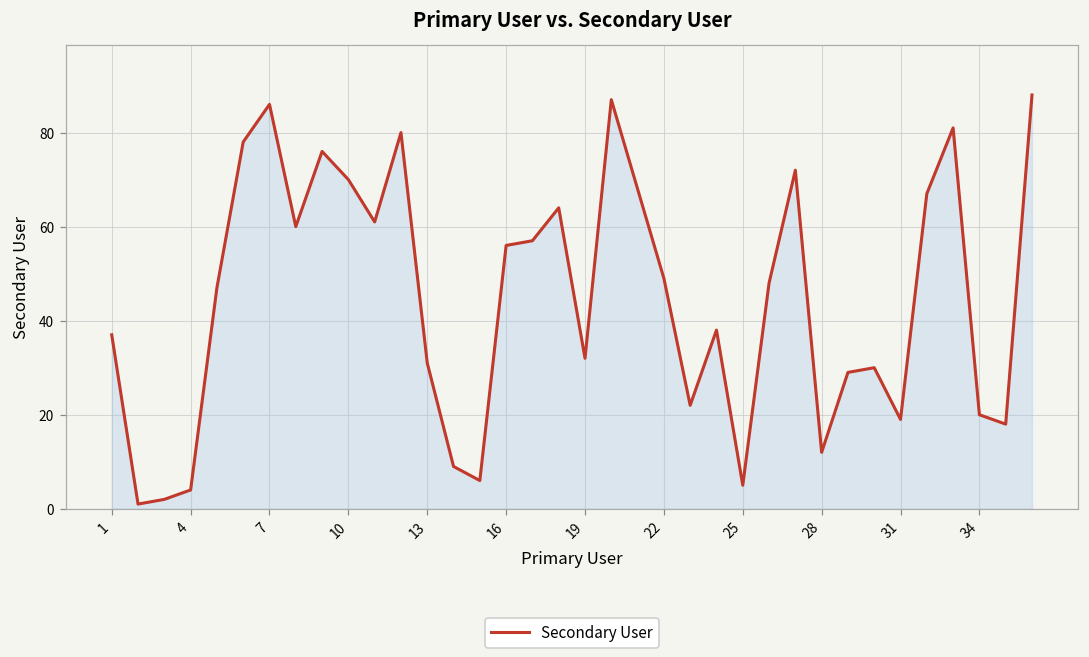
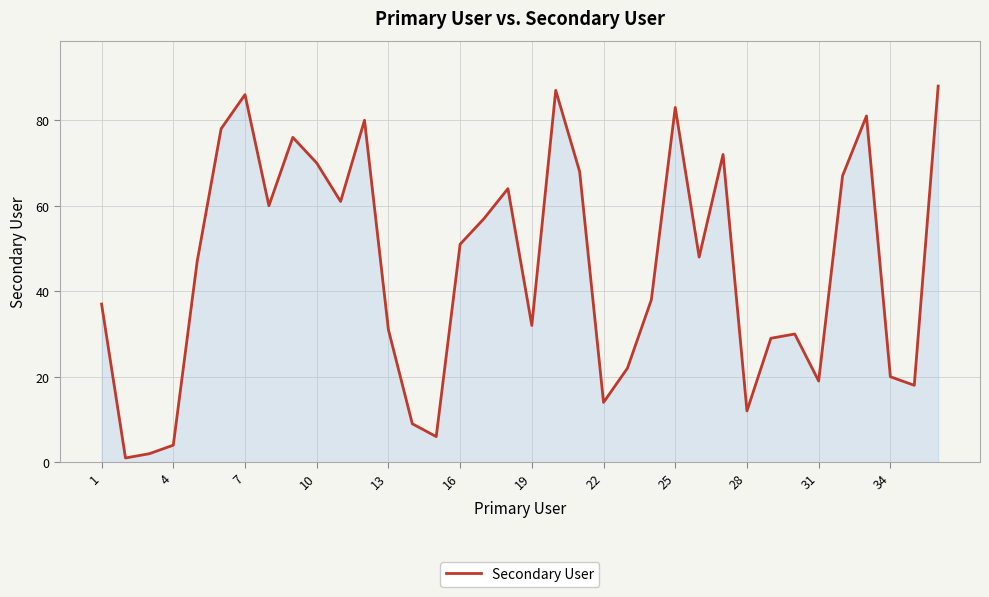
  {
    "1": 37,
    "4": 4,
    "7": 86,
    "10": 70,
    "13": 31,
-   "16": 56,
+   "16": 51,
    "19": 32,
-   "22": 49,
-   "25": 5,
+   "22": 14,
+   "25": 83,
    "28": 12,
    "31": 19,
    "34": 20
  }
